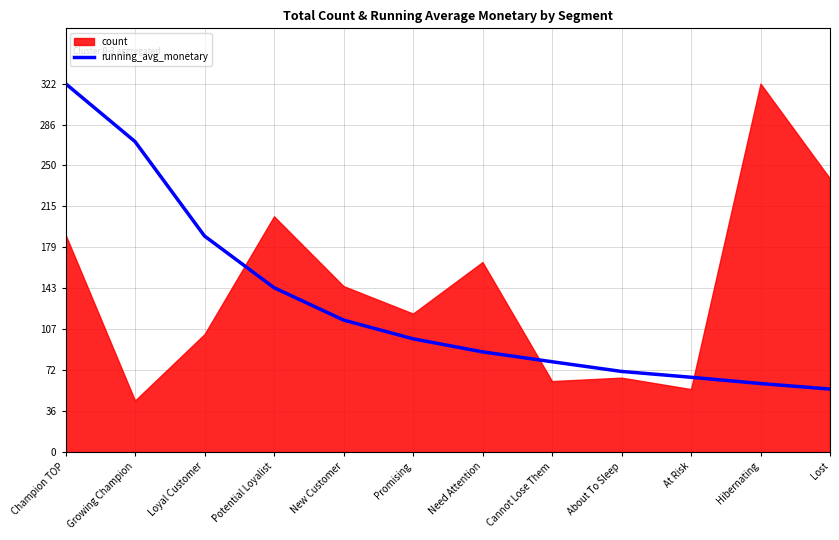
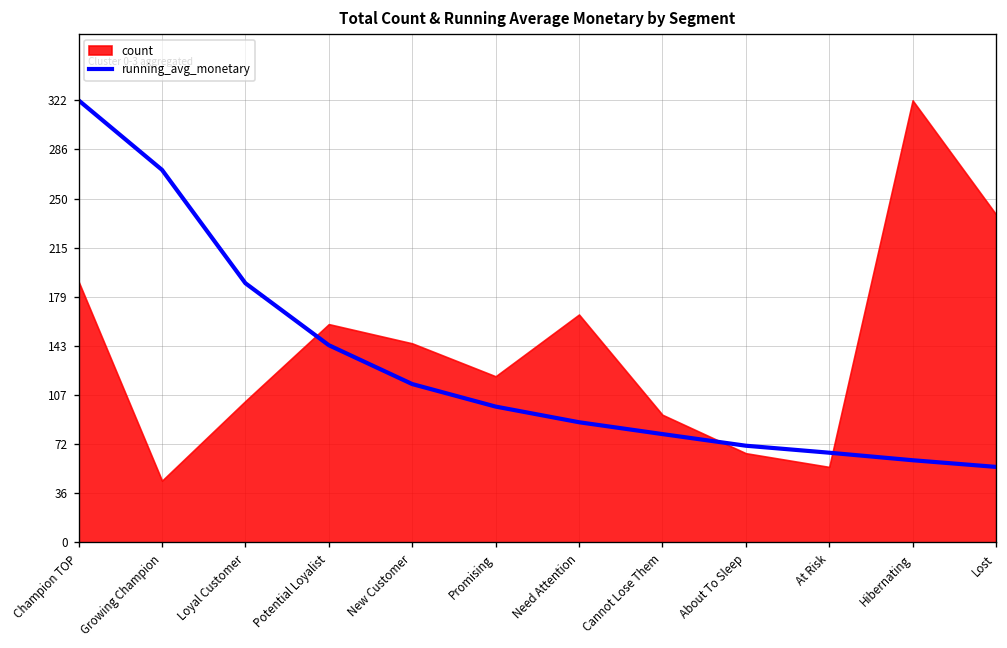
  {
    "running_avg_monetary": {
      "Champion TOP": 322,
      "Growing Champion": 271,
      "Loyal Customer": 189,
      "Potential Loyalist": 144,
      "New Customer": 115,
      "Promising": 99,
      "Need Attention": 88,
      "Cannot Lose Them": 79,
      "About To Sleep": 70,
      "At Risk": 65,
      "Hibernating": 60,
      "Lost": 55
    },
    "count": {
      "Champion TOP": 190,
      "Growing Champion": 45,
      "Loyal Customer": 103,
-     "Potential Loyalist": 206,
+     "Potential Loyalist": 159,
      "New Customer": 145,
      "Promising": 121,
      "Need Attention": 166,
-     "Cannot Lose Them": 62,
+     "Cannot Lose Them": 93,
      "About To Sleep": 65,
      "At Risk": 55,
      "Hibernating": 322,
      "Lost": 239
    }
  }
